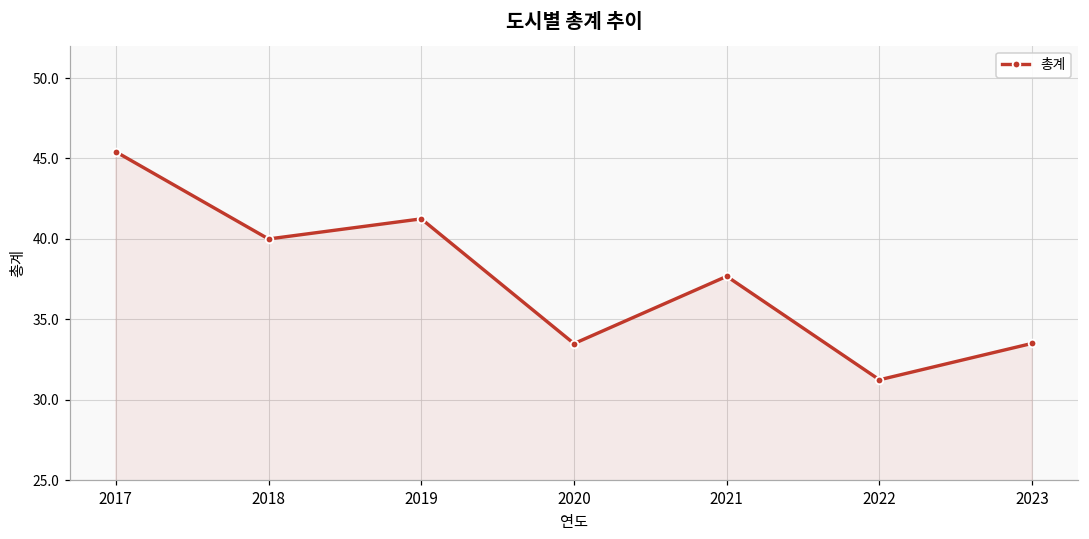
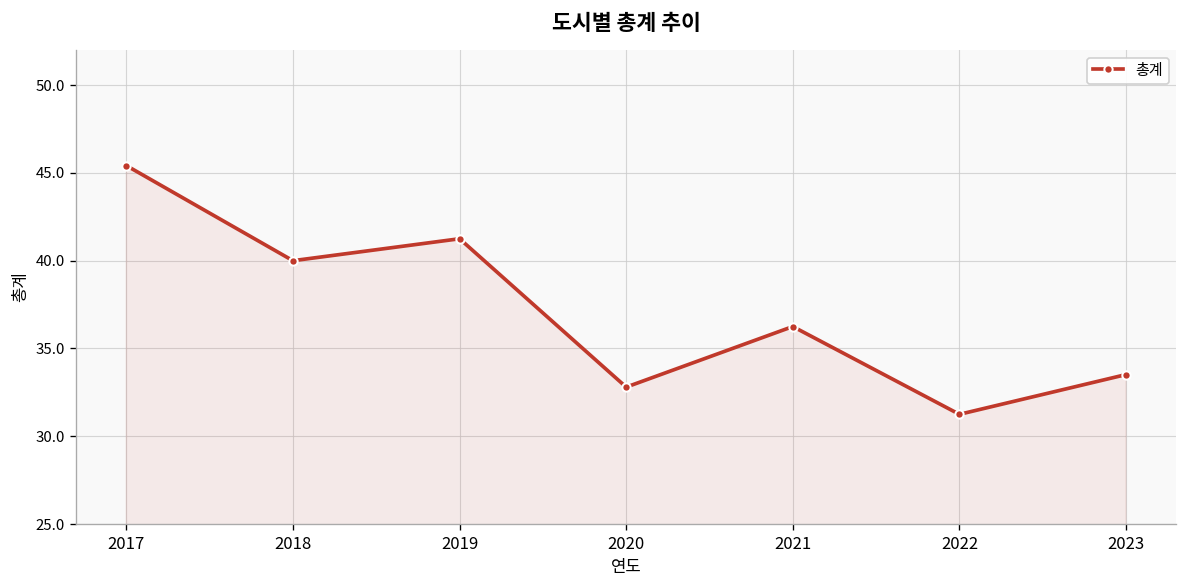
  {
    "2017": 45.4,
    "2018": 40.0,
    "2019": 41.3,
-   "2020": 33.5,
-   "2021": 37.7,
+   "2020": 32.8,
+   "2021": 36.3,
    "2022": 31.3,
    "2023": 33.5
  }
